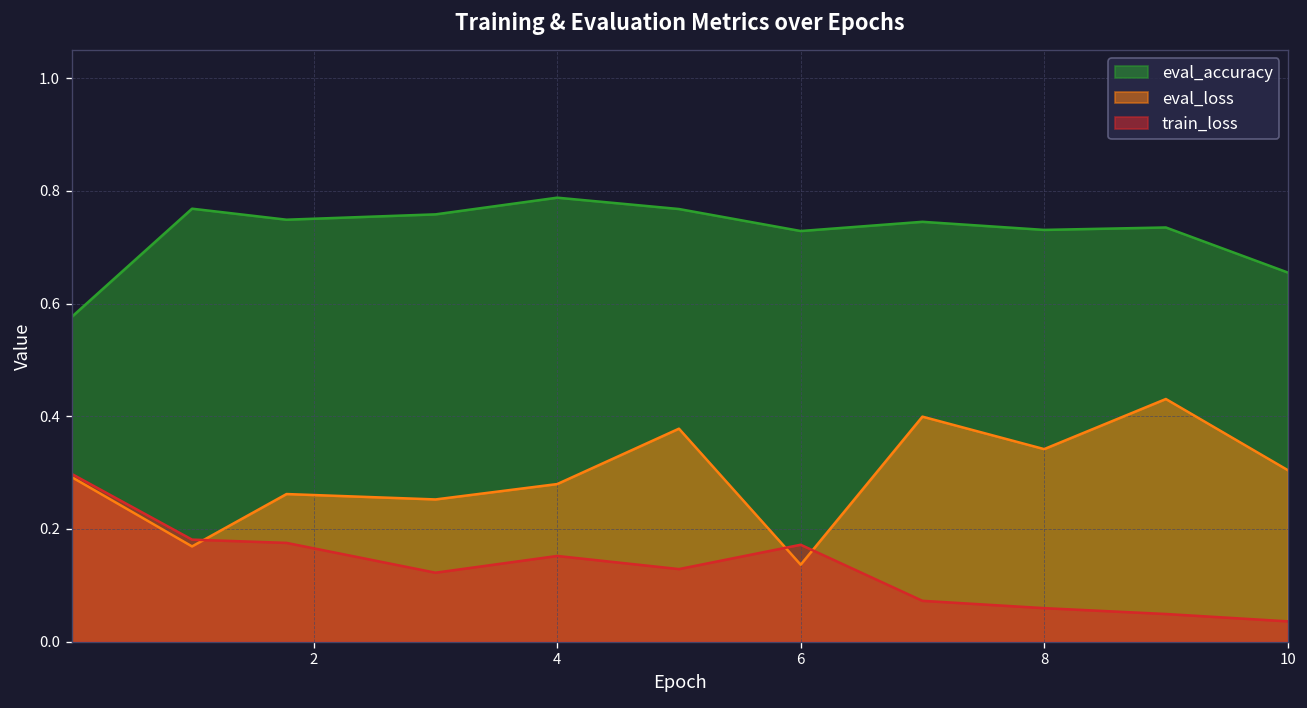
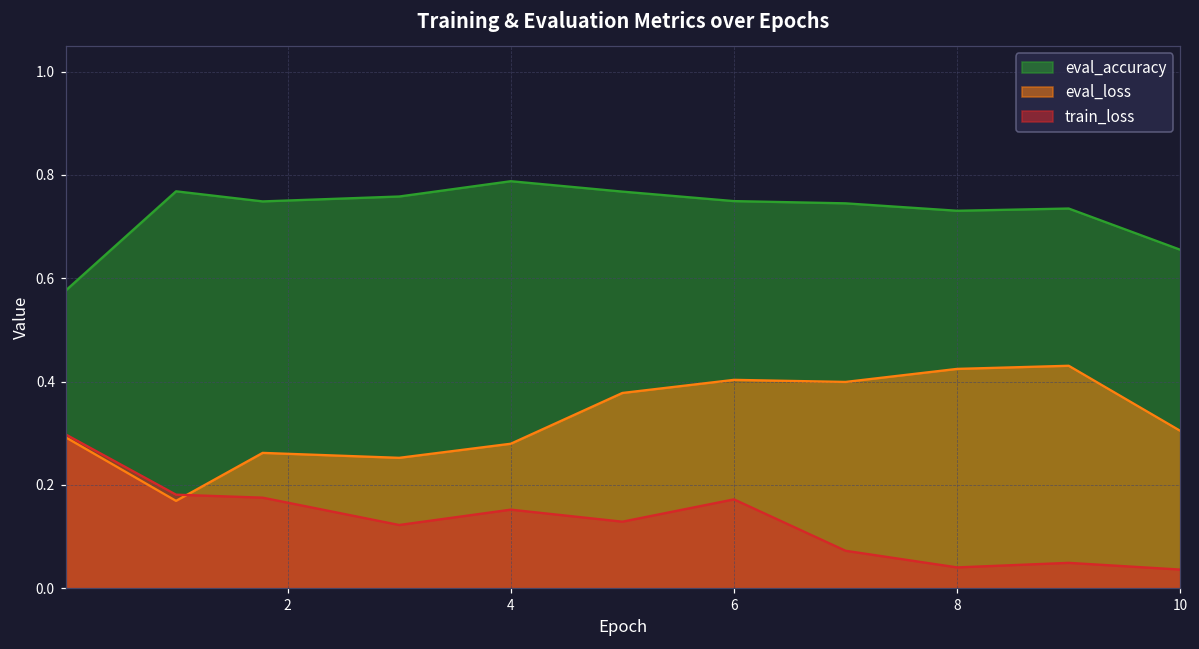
  {
    "eval_accuracy": {
      "4": 0.79,
-     "6": 0.73,
+     "6": 0.75,
      "8": 0.73,
      "10": 0.66
    },
    "eval_loss": {
      "4": 0.28,
-     "6": 0.14,
-     "8": 0.34,
+     "6": 0.40,
+     "8": 0.42,
      "10": 0.30
    },
    "train_loss": {
      "4": 0.15,
      "6": 0.17,
-     "8": 0.06,
+     "8": 0.04,
      "10": 0.04
    }
  }
